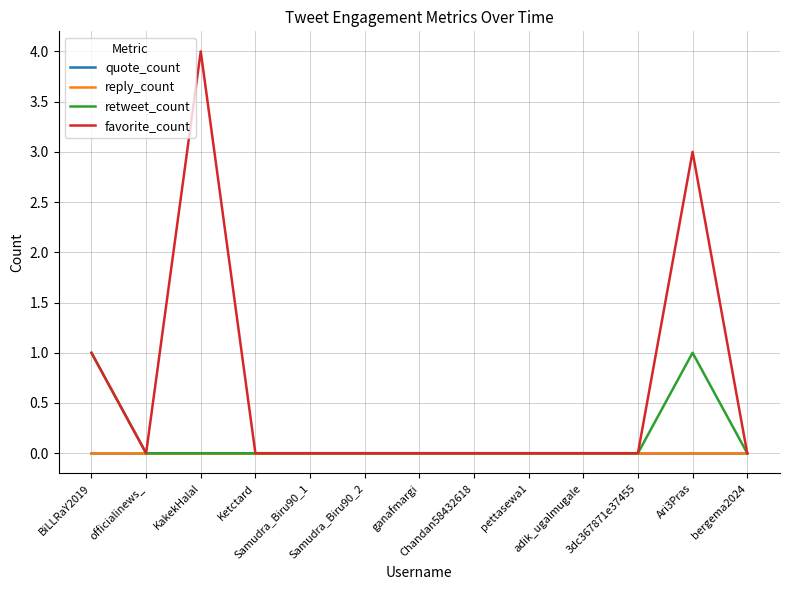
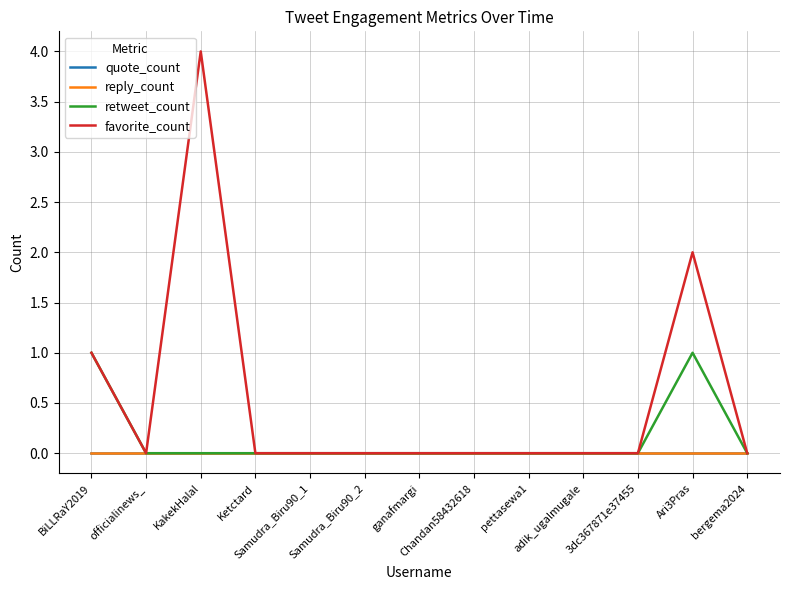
  {
    "reply_count": {
      "BiLLRaY2019": 0,
      "Ari3Pras": 0
    },
    "retweet_count": {
      "Ari3Pras": 1
    },
    "favorite_count": {
      "KakekHalal": 4,
-     "Ari3Pras": 3
+     "Ari3Pras": 2
    }
  }
